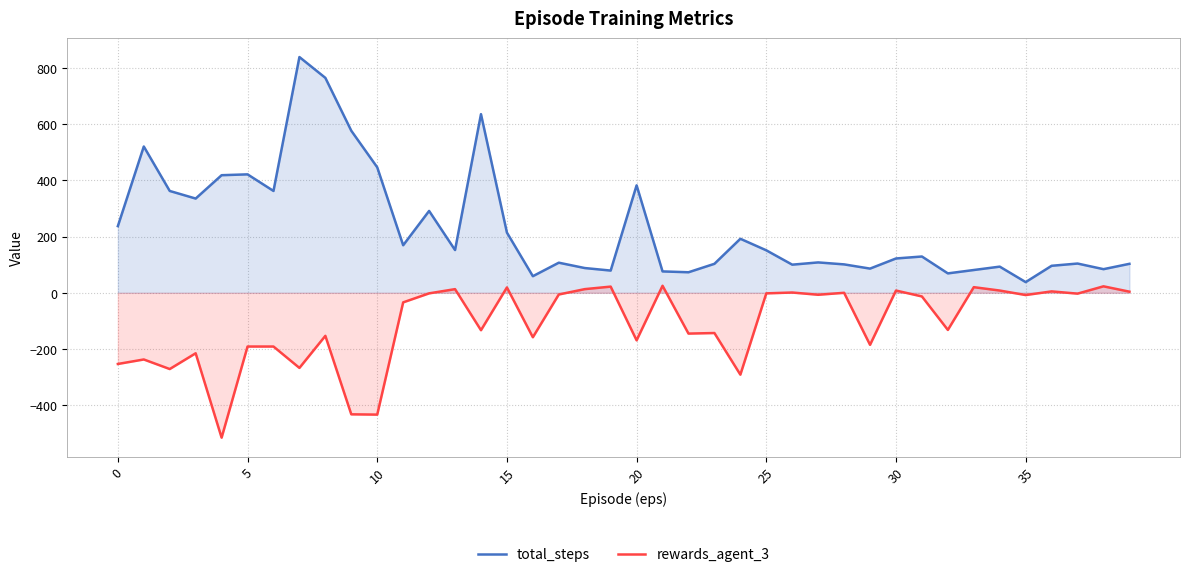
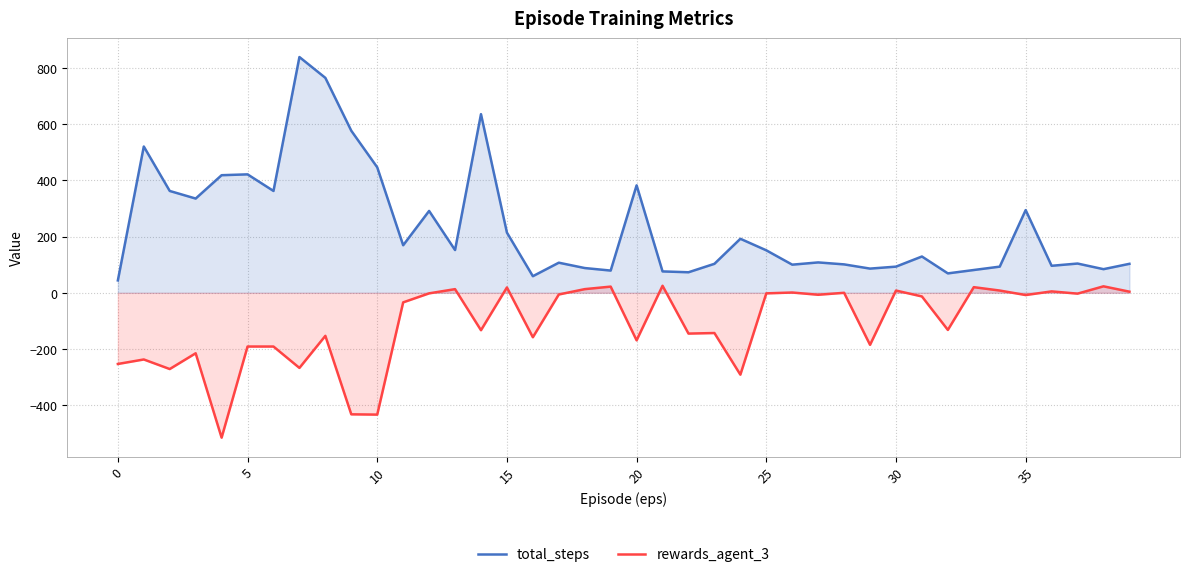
  {
    "total_steps": {
-     "0": 240,
+     "0": 40,
      "5": 420,
      "10": 450,
      "15": 210,
      "20": 380,
      "25": 150,
-     "30": 120,
-     "35": 40
+     "30": 90,
+     "35": 290
    }
  }
